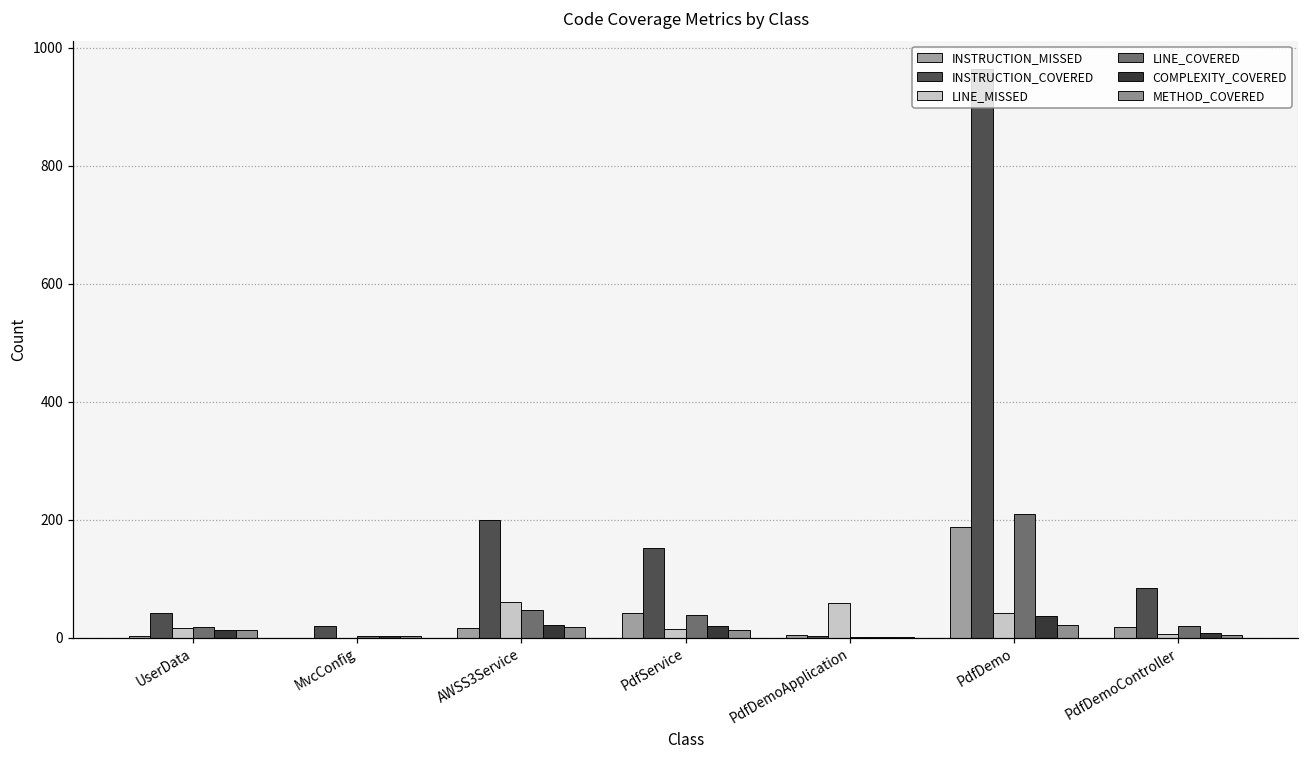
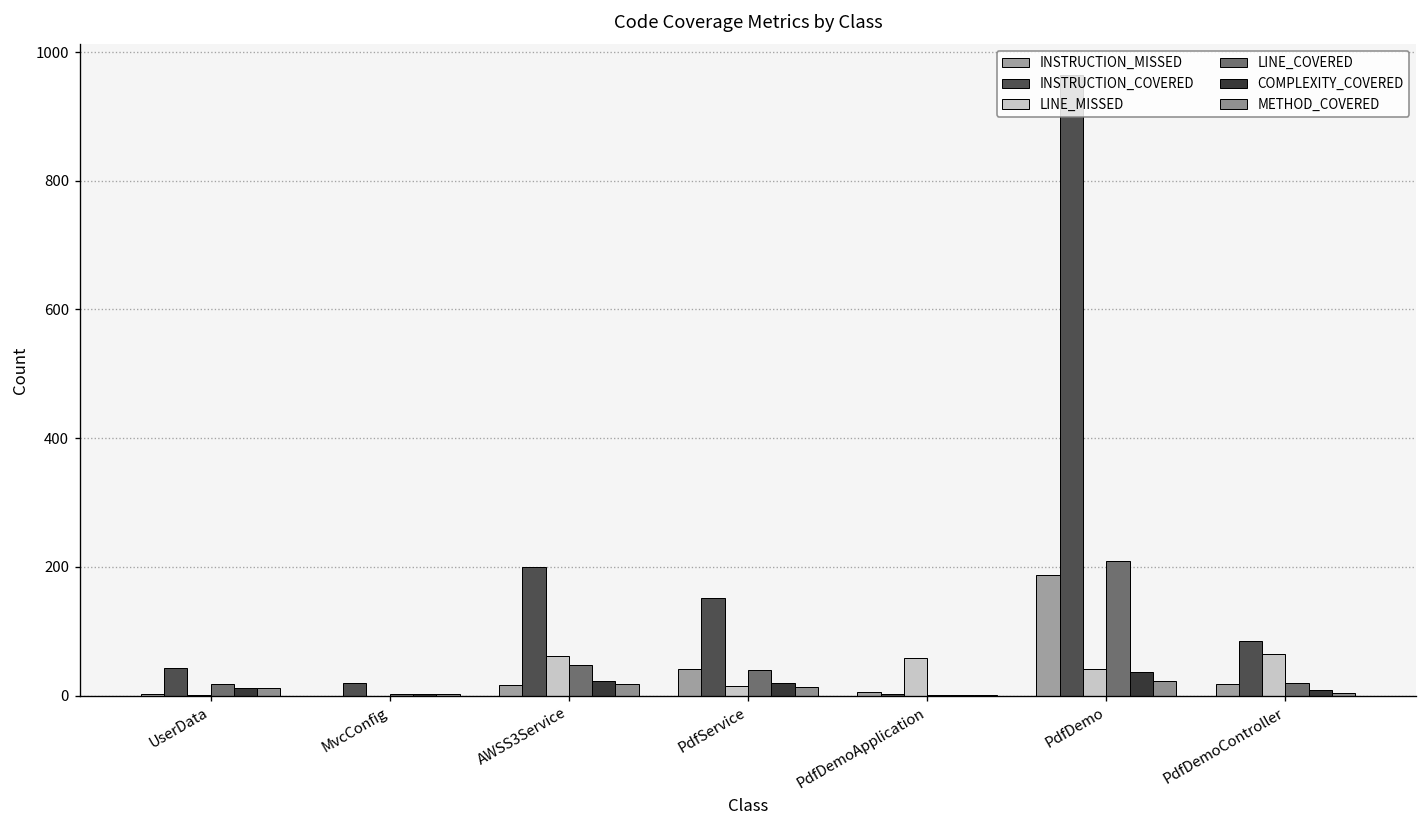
  {
    "LINE_MISSED": {
-     "UserData": 20,
+     "UserData": 0,
      "MvcConfig": 0,
      "AWSS3Service": 60,
      "PdfService": 20,
      "PdfDemoApplication": 60,
      "PdfDemo": 40,
-     "PdfDemoController": 10
+     "PdfDemoController": 60
    }
  }
